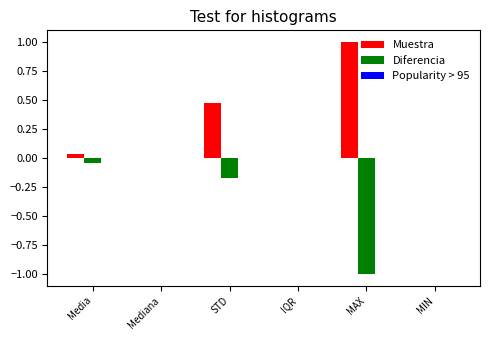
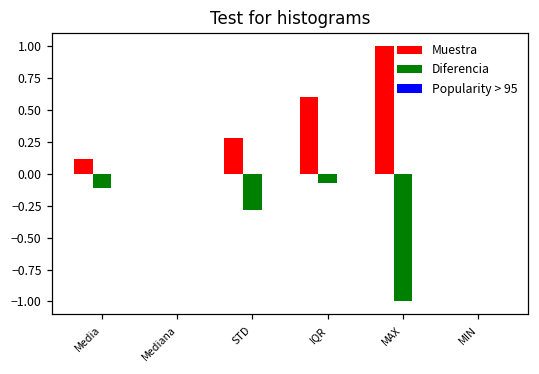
  {
    "Muestra": {
-     "Media": 0.04,
-     "STD": 0.48,
-     "IQR": 0.00,
+     "Media": 0.11,
+     "STD": 0.28,
+     "IQR": 0.60,
      "MAX": 1.00,
      "MIN": 0.00
    },
    "Diferencia": {
-     "Media": -0.04,
-     "STD": -0.17,
-     "IQR": 0.00,
+     "Media": -0.11,
+     "STD": -0.28,
+     "IQR": -0.07,
      "MAX": -1.00,
      "MIN": 0.00
    },
    "Popularity > 95": {
      "Mediana": 0.00,
      "MIN": 0.00
    }
  }
